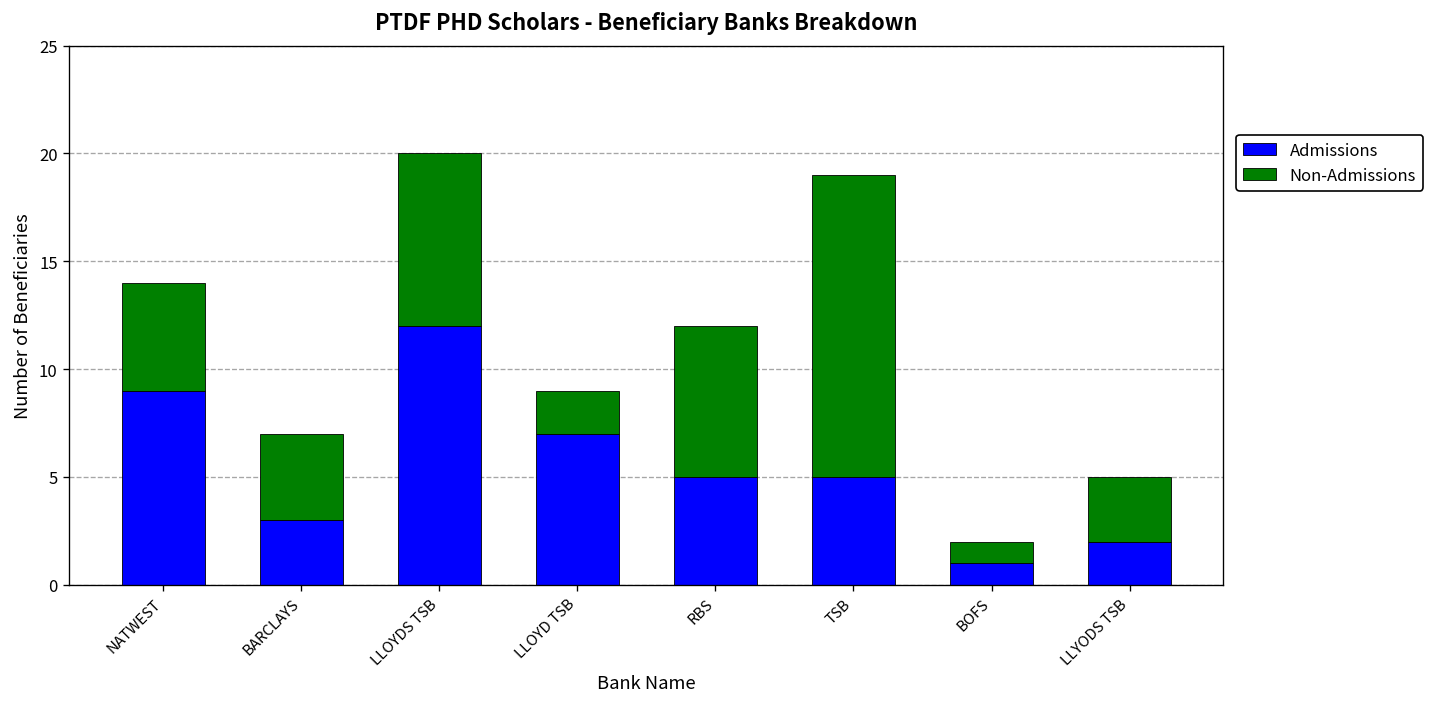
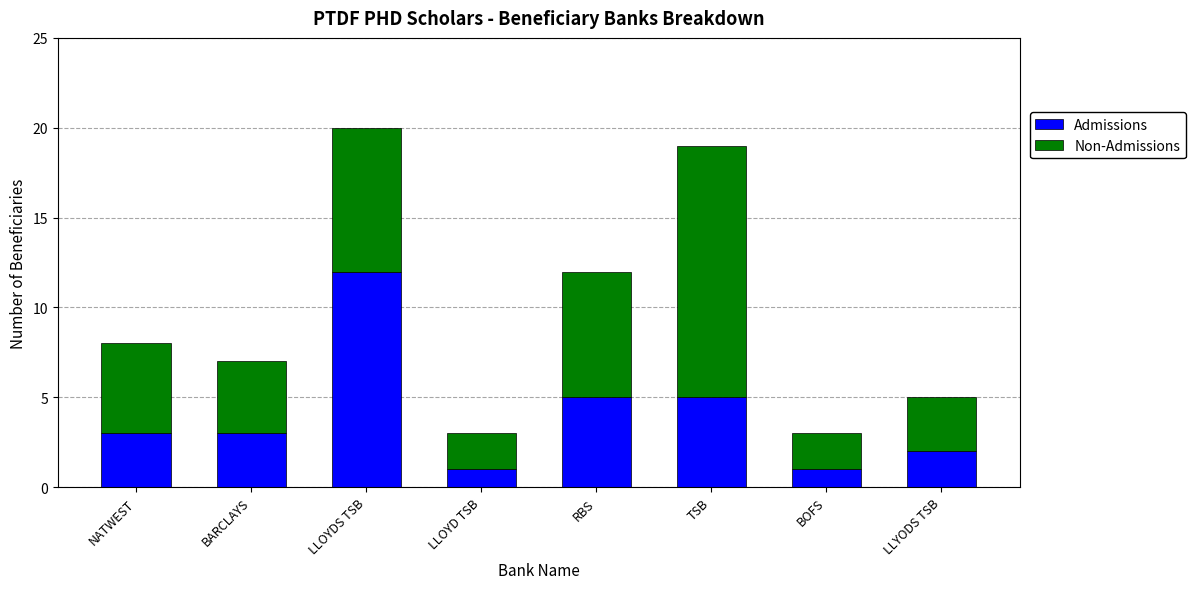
  {
    "Admissions": {
-     "NATWEST": 9,
+     "NATWEST": 3,
      "BARCLAYS": 3,
      "LLOYDS TSB": 12,
-     "LLOYD TSB": 7,
+     "LLOYD TSB": 1,
      "RBS": 5,
      "TSB": 5,
      "BOFS": 1,
      "LLYODS TSB": 2
    },
    "Non-Admissions": {
      "NATWEST": 5,
      "BARCLAYS": 4,
      "LLOYDS TSB": 8,
      "LLOYD TSB": 2,
      "RBS": 7,
      "TSB": 14,
-     "BOFS": 1,
+     "BOFS": 2,
      "LLYODS TSB": 3
    }
  }
